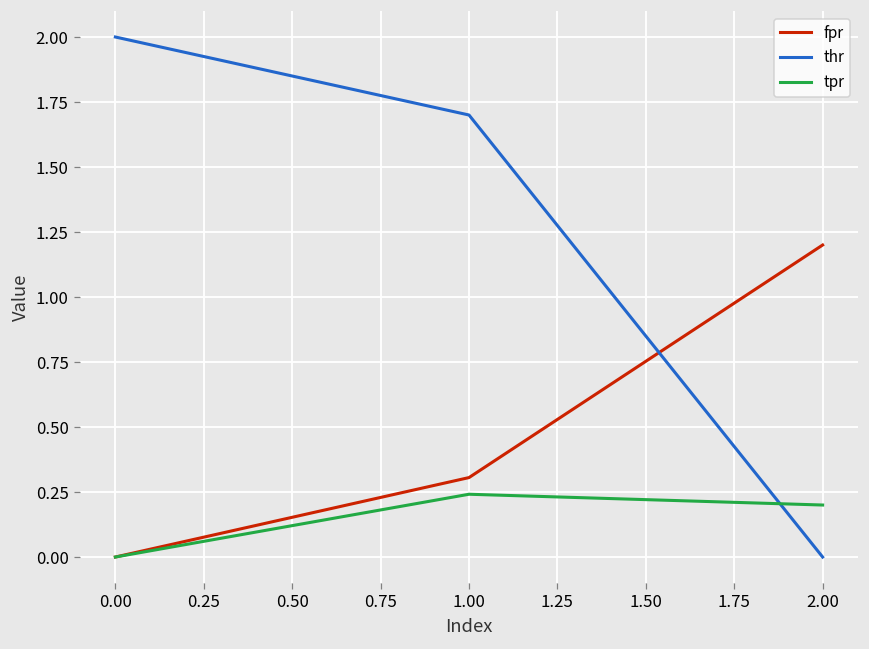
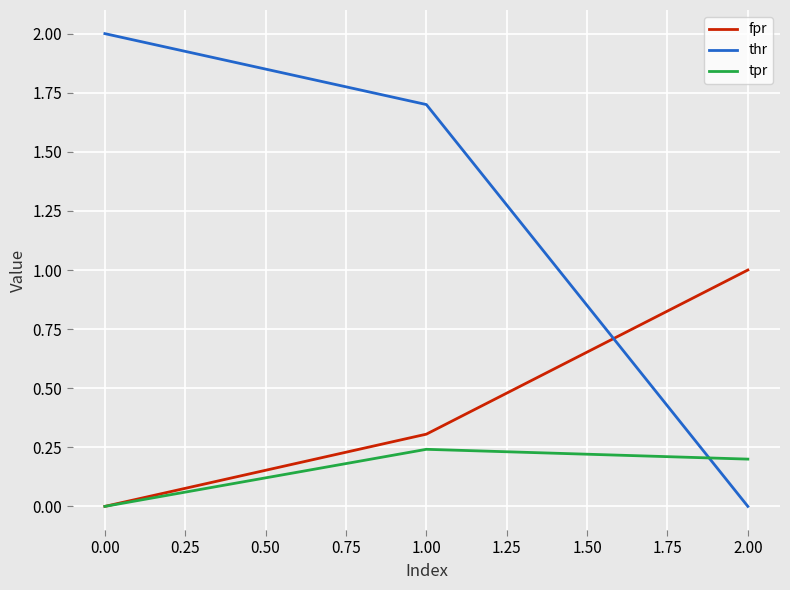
  {
    "fpr": {
      "1.00": 0.3,
-     "2.00": 1.2
+     "2.00": 1.0
    },
    "thr": {
      "0.00": 2.0,
      "1.00": 1.7,
      "2.00": 0.0
    },
    "tpr": {
      "1.00": 0.24,
      "2.00": 0.2
    }
  }
